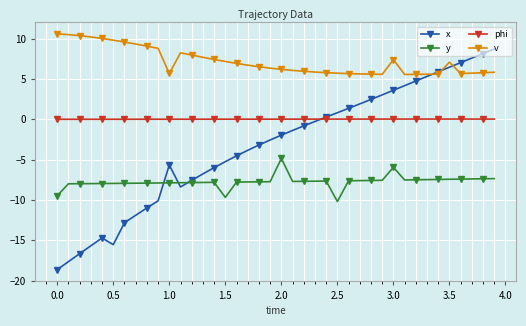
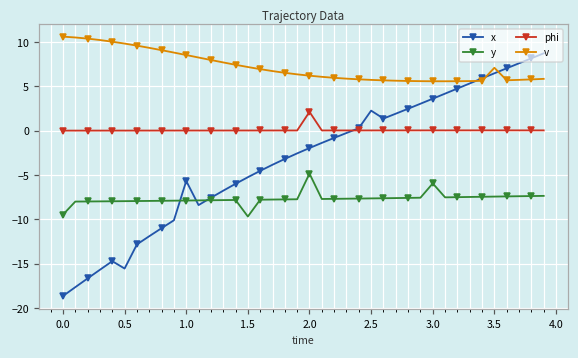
  {
    "x": {
      "0.0": -19,
      "0.5": -16,
      "1.0": -6,
      "1.5": -5,
      "2.0": -2,
-     "2.5": 1,
+     "2.5": 2,
      "3.0": 4,
      "3.5": 6
    },
    "y": {
      "0.0": -9,
      "0.5": -8,
      "1.0": -8,
      "1.5": -10,
      "2.0": -5,
-     "2.5": -10,
+     "2.5": -8,
      "3.0": -6,
      "3.5": -7
    },
    "phi": {
      "0.0": 0,
      "0.5": 0,
      "1.0": 0,
      "1.5": 0,
-     "2.0": 0,
+     "2.0": 2,
      "2.5": 0,
      "3.0": 0,
      "3.5": 0
    },
    "v": {
      "0.0": 11,
      "0.5": 10,
-     "1.0": 6,
+     "1.0": 9,
      "1.5": 7,
      "2.0": 6,
      "2.5": 6,
-     "3.0": 7,
+     "3.0": 6,
      "3.5": 7
    }
  }
